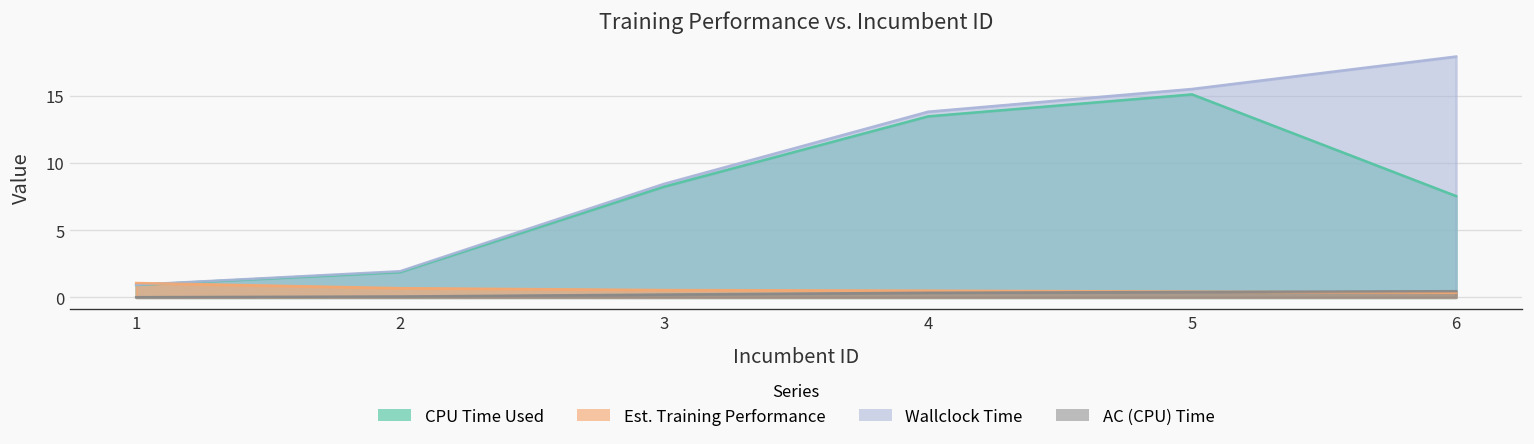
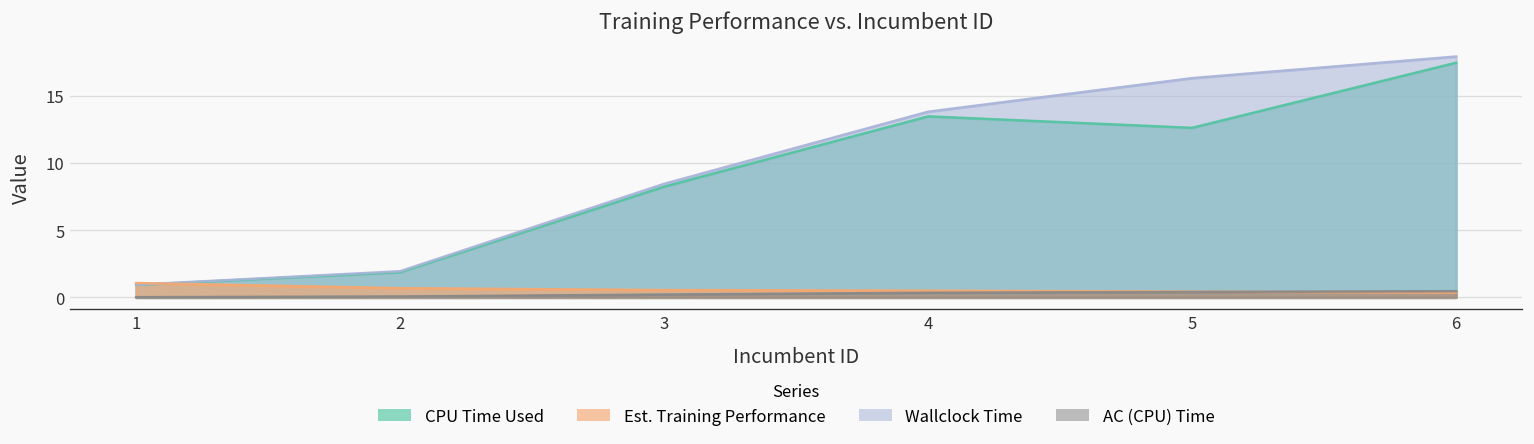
  {
    "CPU Time Used": {
      "4": 13.5,
-     "5": 15.1,
-     "6": 7.5
+     "5": 12.6,
+     "6": 17.5
    },
    "Wallclock Time": {
      "4": 13.8,
-     "5": 15.5,
+     "5": 16.3,
      "6": 17.9
    }
  }
